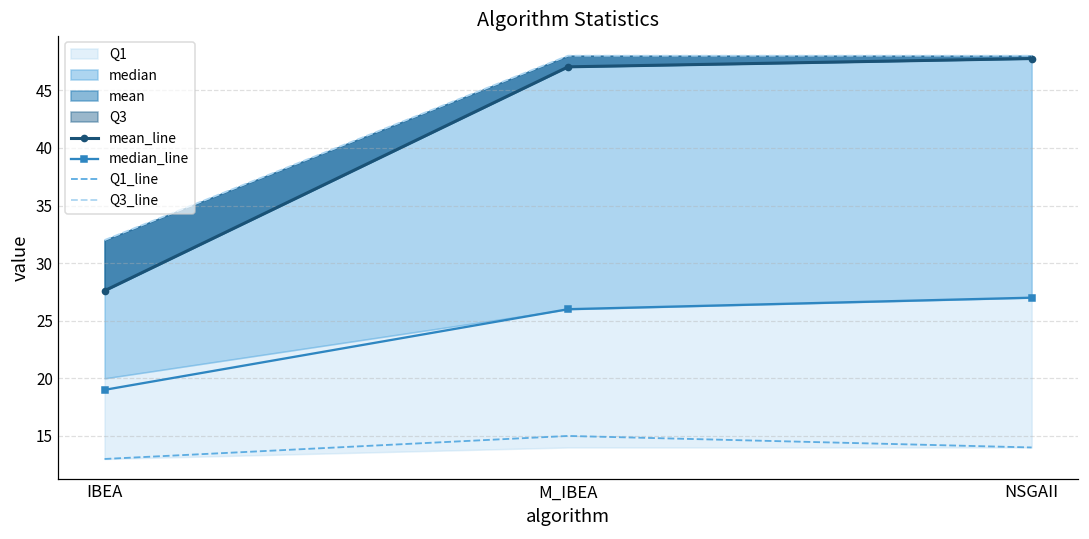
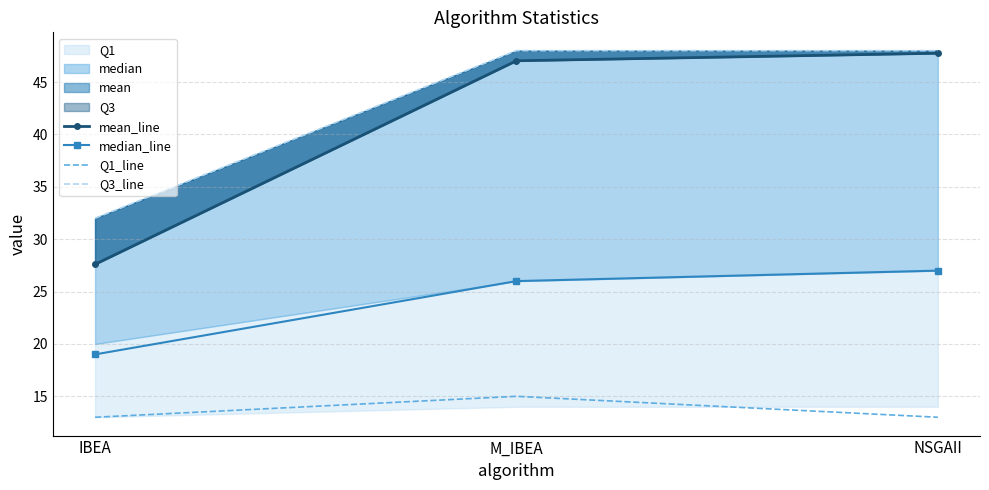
  {
    "median_line": {
      "IBEA": 19
    },
    "Q1_line": {
      "IBEA": 13,
      "M_IBEA": 15,
-     "NSGAII": 14
+     "NSGAII": 13
    }
  }
